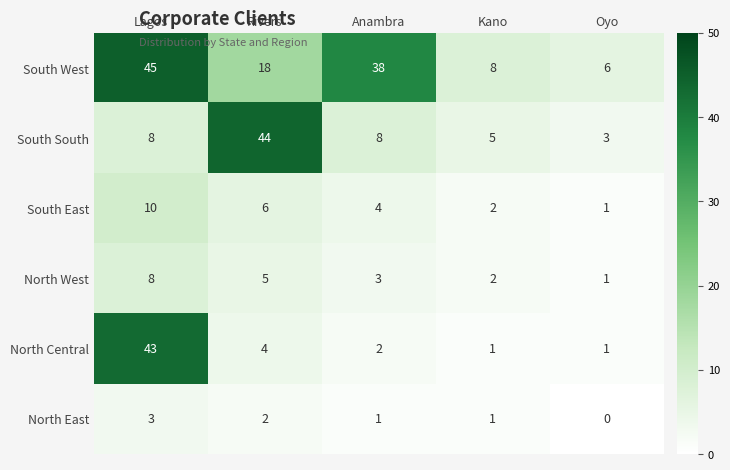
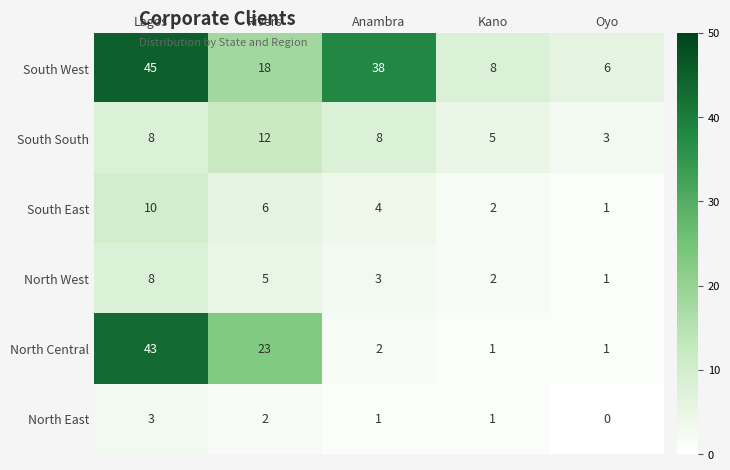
  {
    "South West": {
      "Lagos": 45,
      "Rivers": 18,
      "Anambra": 38,
      "Kano": 8,
      "Oyo": 6
    },
    "South South": {
      "Lagos": 8,
-     "Rivers": 44,
+     "Rivers": 12,
      "Anambra": 8,
      "Kano": 5,
      "Oyo": 3
    },
    "South East": {
      "Lagos": 10,
      "Rivers": 6,
      "Anambra": 4,
      "Kano": 2,
      "Oyo": 1
    },
    "North West": {
      "Lagos": 8,
      "Rivers": 5,
      "Anambra": 3,
      "Kano": 2,
      "Oyo": 1
    },
    "North Central": {
      "Lagos": 43,
-     "Rivers": 4,
+     "Rivers": 23,
      "Anambra": 2,
      "Kano": 1,
      "Oyo": 1
    },
    "North East": {
      "Lagos": 3,
      "Rivers": 2,
      "Anambra": 1,
      "Kano": 1,
      "Oyo": 0
    }
  }
